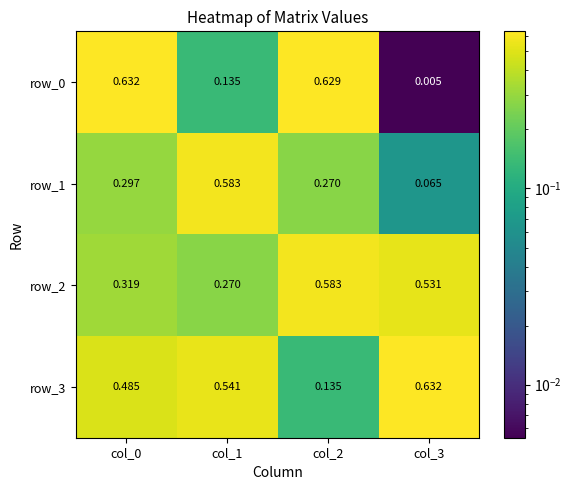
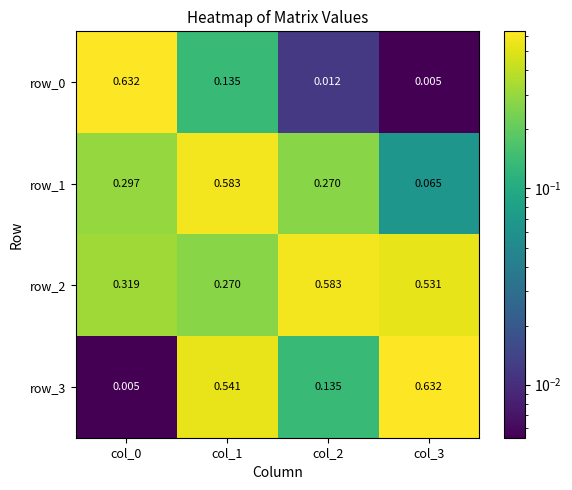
  {
    "row_0": {
      "col_0": 0.632,
      "col_1": 0.135,
-     "col_2": 0.629,
+     "col_2": 0.012,
      "col_3": 0.005
    },
    "row_1": {
      "col_0": 0.297,
      "col_1": 0.583,
      "col_2": 0.270,
      "col_3": 0.065
    },
    "row_2": {
      "col_0": 0.319,
      "col_1": 0.270,
      "col_2": 0.583,
      "col_3": 0.531
    },
    "row_3": {
-     "col_0": 0.485,
+     "col_0": 0.005,
      "col_1": 0.541,
      "col_2": 0.135,
      "col_3": 0.632
    }
  }
